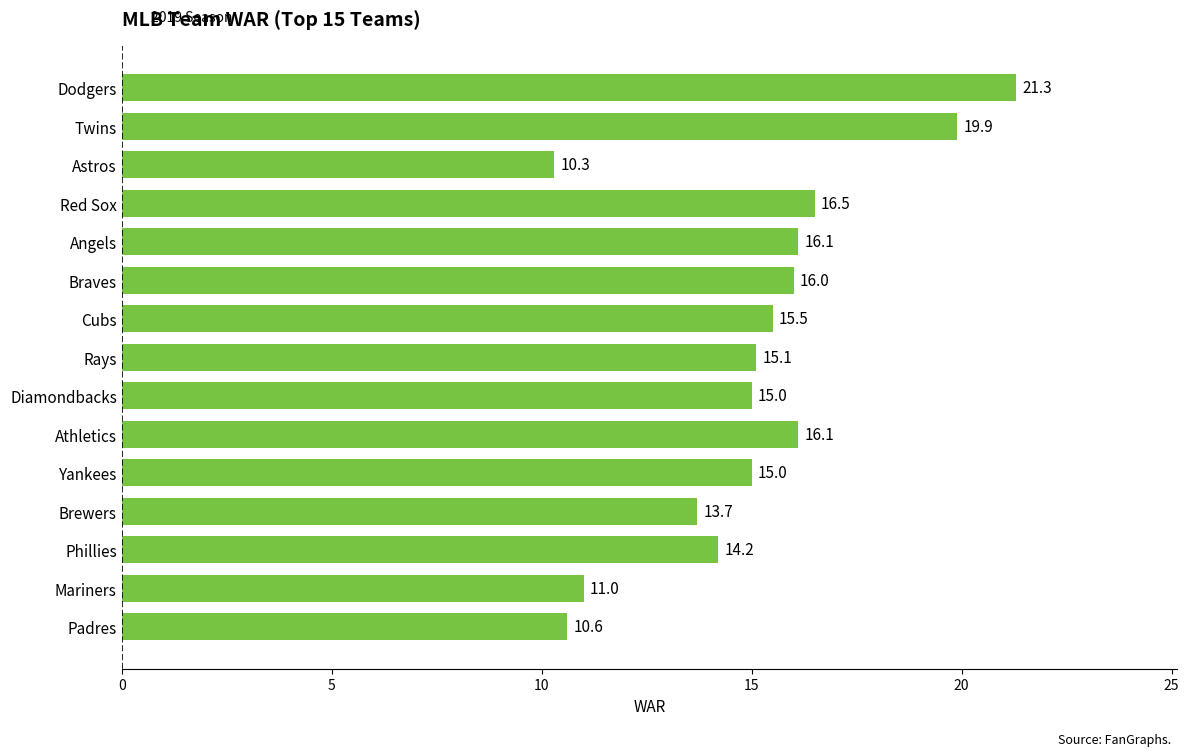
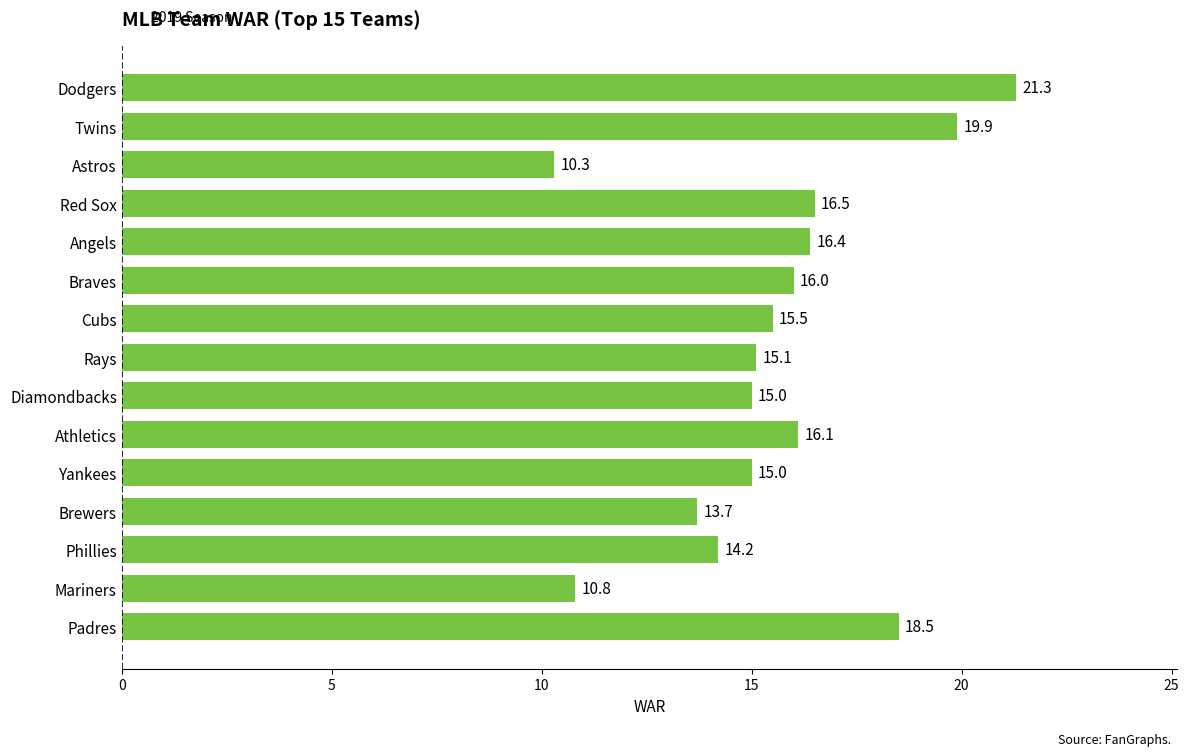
  {
    "Dodgers": 21.3,
    "Twins": 19.9,
    "Astros": 10.3,
    "Red Sox": 16.5,
-   "Angels": 16.1,
+   "Angels": 16.4,
    "Braves": 16.0,
    "Cubs": 15.5,
    "Rays": 15.1,
    "Diamondbacks": 15.0,
    "Athletics": 16.1,
    "Yankees": 15.0,
    "Brewers": 13.7,
    "Phillies": 14.2,
-   "Mariners": 11.0,
-   "Padres": 10.6
+   "Mariners": 10.8,
+   "Padres": 18.5
  }
